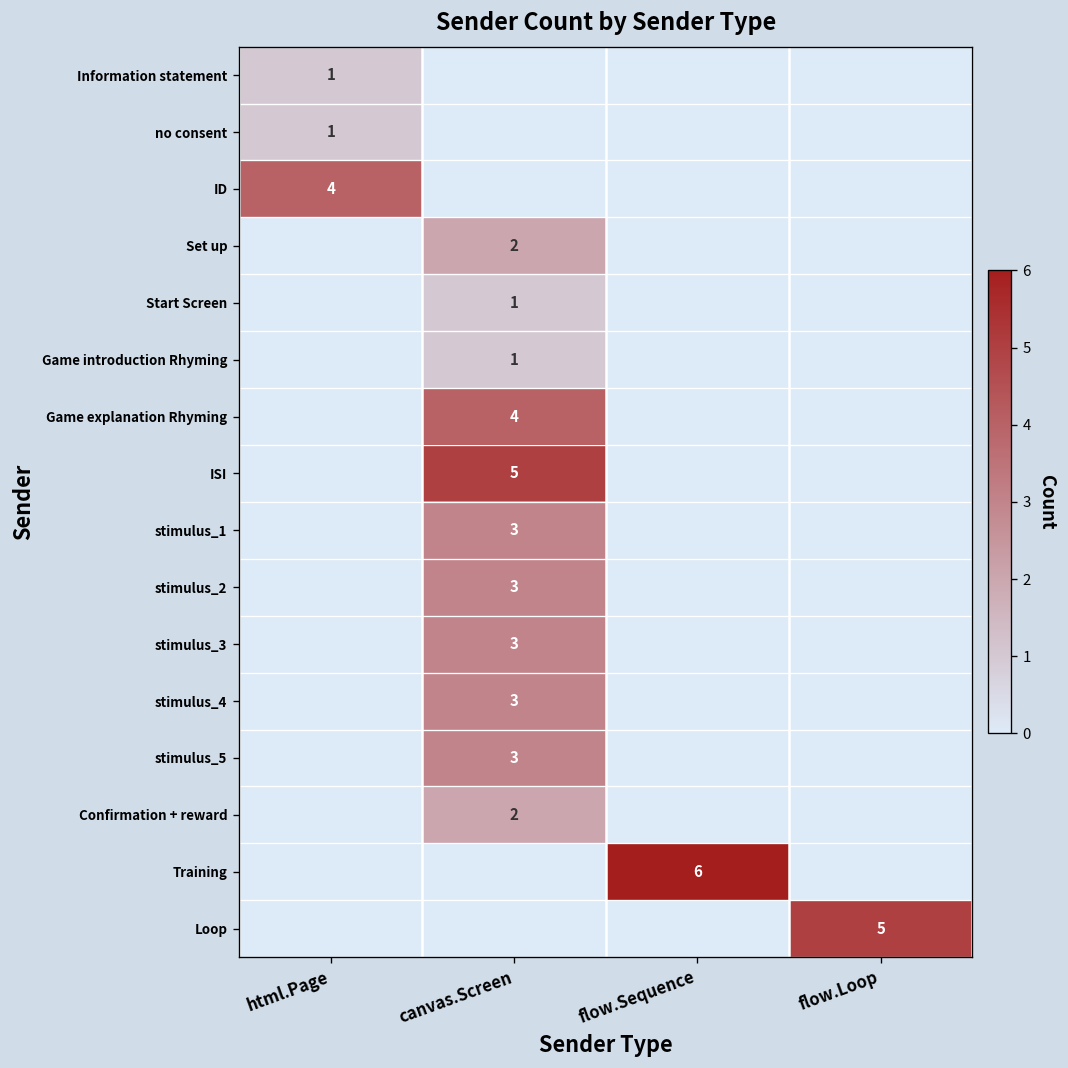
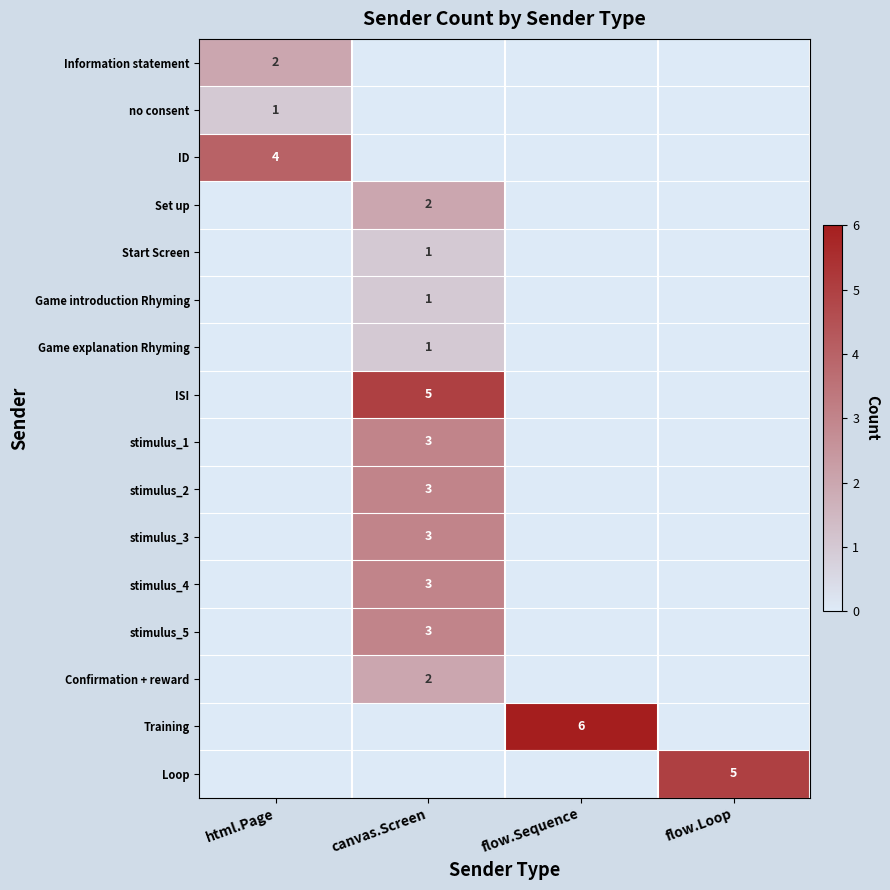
  {
    "Information statement": {
-     "html.Page": 1
+     "html.Page": 2
    },
    "no consent": {
      "html.Page": 1
    },
    "ID": {
      "html.Page": 4
    },
    "Set up": {
      "canvas.Screen": 2
    },
    "Start Screen": {
      "canvas.Screen": 1
    },
    "Game introduction Rhyming": {
      "canvas.Screen": 1
    },
    "Game explanation Rhyming": {
-     "canvas.Screen": 4
+     "canvas.Screen": 1
    },
    "ISI": {
      "canvas.Screen": 5
    },
    "stimulus_1": {
      "canvas.Screen": 3
    },
    "stimulus_2": {
      "canvas.Screen": 3
    },
    "stimulus_3": {
      "canvas.Screen": 3
    },
    "stimulus_4": {
      "canvas.Screen": 3
    },
    "stimulus_5": {
      "canvas.Screen": 3
    },
    "Confirmation + reward": {
      "canvas.Screen": 2
    },
    "Training": {
      "flow.Sequence": 6
    },
    "Loop": {
      "flow.Loop": 5
    }
  }
